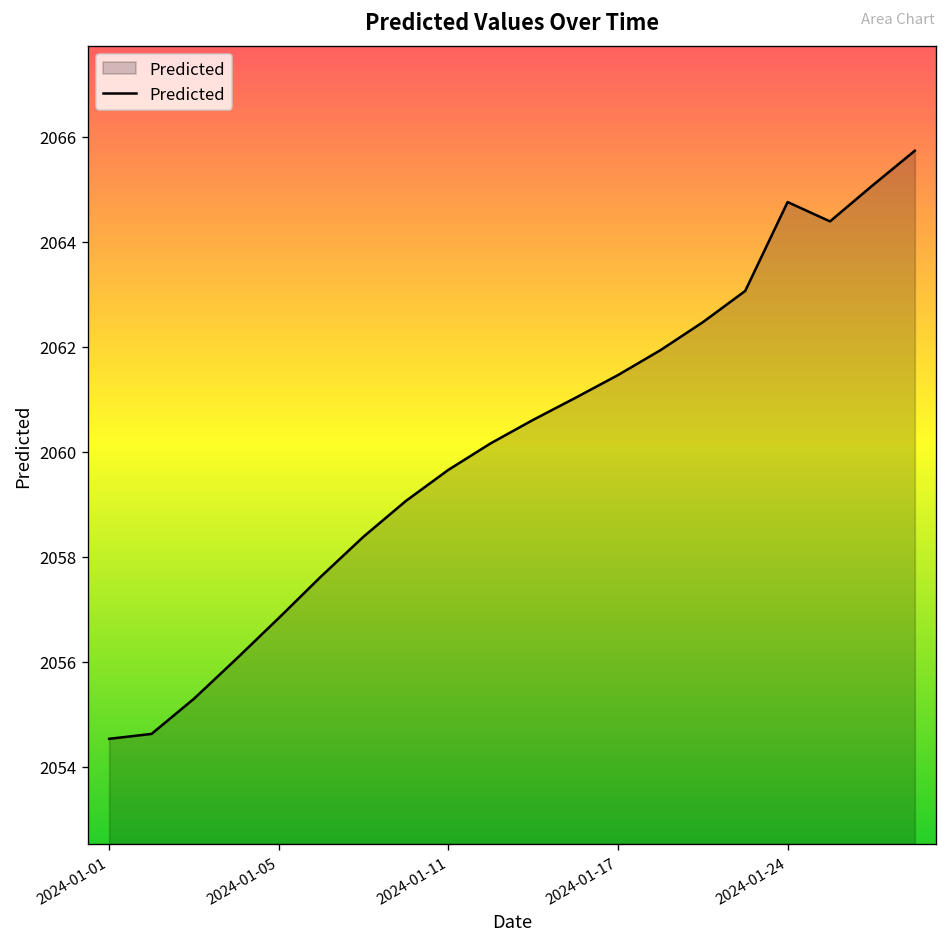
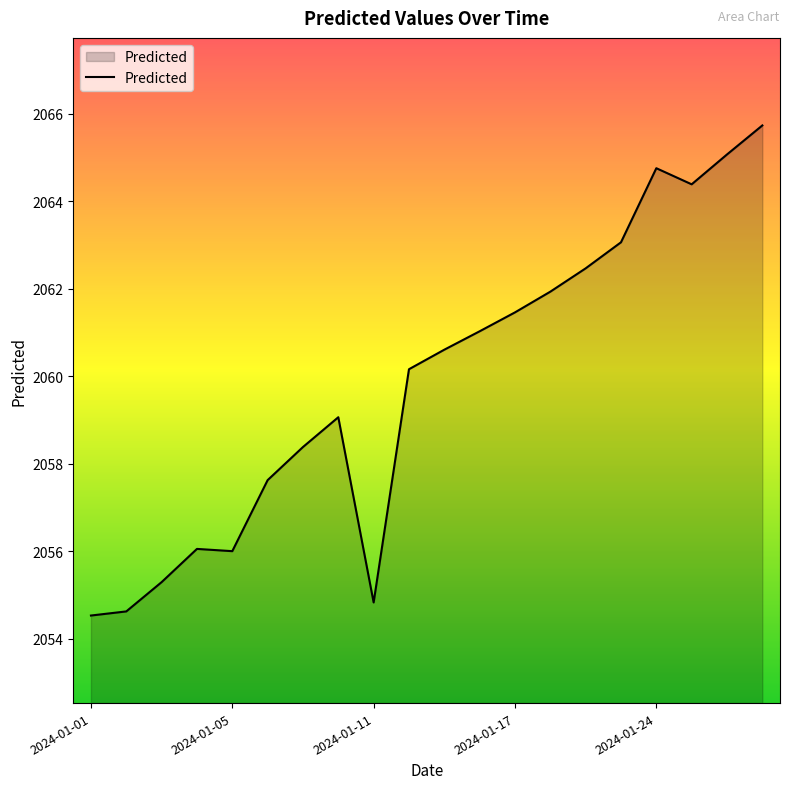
  {
    "2024-01-01": 2054.5,
-   "2024-01-05": 2056.8,
-   "2024-01-11": 2059.7,
+   "2024-01-05": 2056.0,
+   "2024-01-11": 2054.8,
    "2024-01-17": 2061.5,
    "2024-01-24": 2064.8
  }
